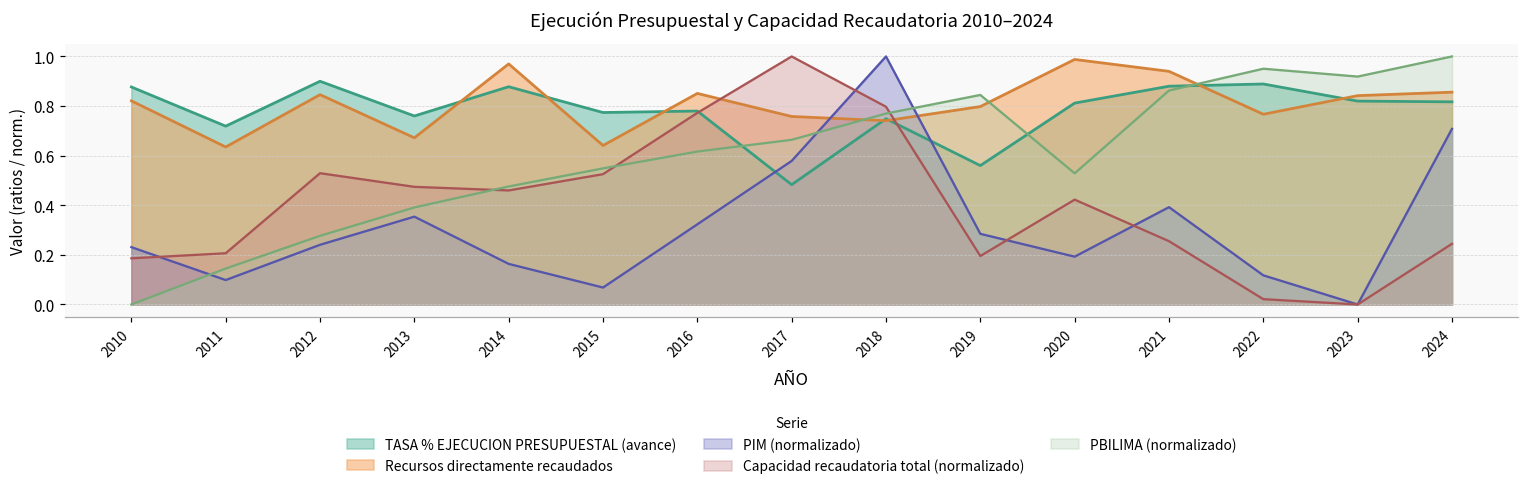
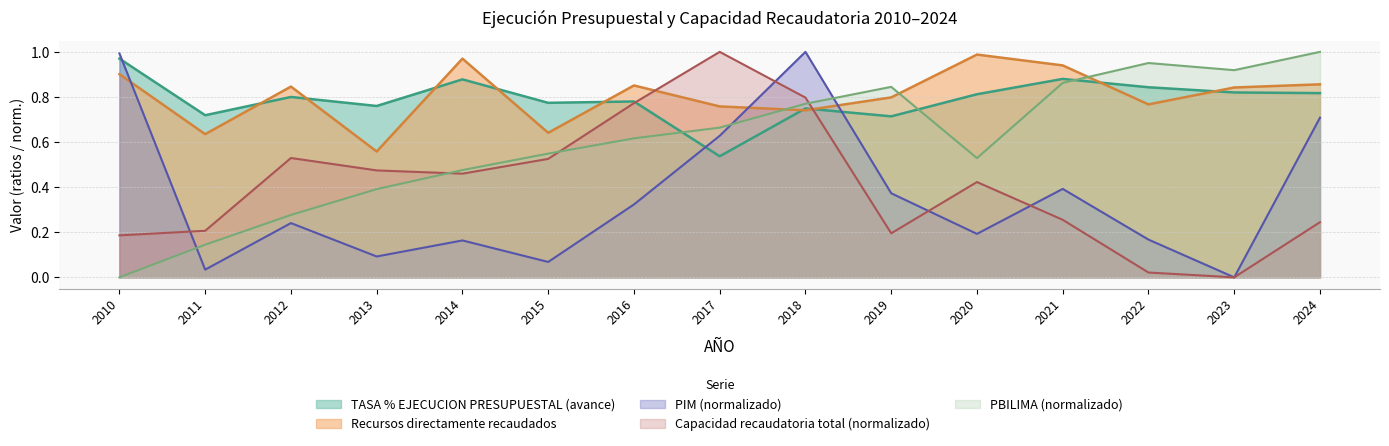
  {
    "TASA % EJECUCION PRESUPUESTAL (avance)": {
-     "2010": 0.88,
+     "2010": 0.97,
      "2011": 0.72,
-     "2012": 0.9,
+     "2012": 0.8,
      "2013": 0.76,
      "2014": 0.88,
      "2015": 0.77,
-     "2017": 0.48,
-     "2019": 0.56,
+     "2017": 0.54,
+     "2019": 0.71,
      "2020": 0.81,
      "2021": 0.88,
-     "2022": 0.89,
+     "2022": 0.84,
      "2023": 0.82,
      "2024": 0.82
    },
    "Recursos directamente recaudados": {
-     "2010": 0.82,
+     "2010": 0.90,
      "2011": 0.64,
      "2012": 0.85,
-     "2013": 0.67,
+     "2013": 0.56,
      "2014": 0.97,
      "2015": 0.64,
      "2016": 0.85,
      "2017": 0.76,
      "2019": 0.80,
      "2020": 0.99,
      "2021": 0.94,
      "2022": 0.77,
      "2023": 0.84,
      "2024": 0.86
    },
    "PIM (normalizado)": {
-     "2010": 0.23,
-     "2011": 0.10,
+     "2010": 0.99,
+     "2011": 0.03,
      "2012": 0.24,
-     "2013": 0.35,
+     "2013": 0.09,
      "2014": 0.16,
      "2015": 0.07,
      "2016": 0.32,
-     "2017": 0.58,
+     "2017": 0.63,
      "2018": 1.00,
-     "2019": 0.28,
+     "2019": 0.37,
      "2020": 0.19,
      "2021": 0.39,
-     "2022": 0.12,
+     "2022": 0.17,
      "2024": 0.71
    }
  }
